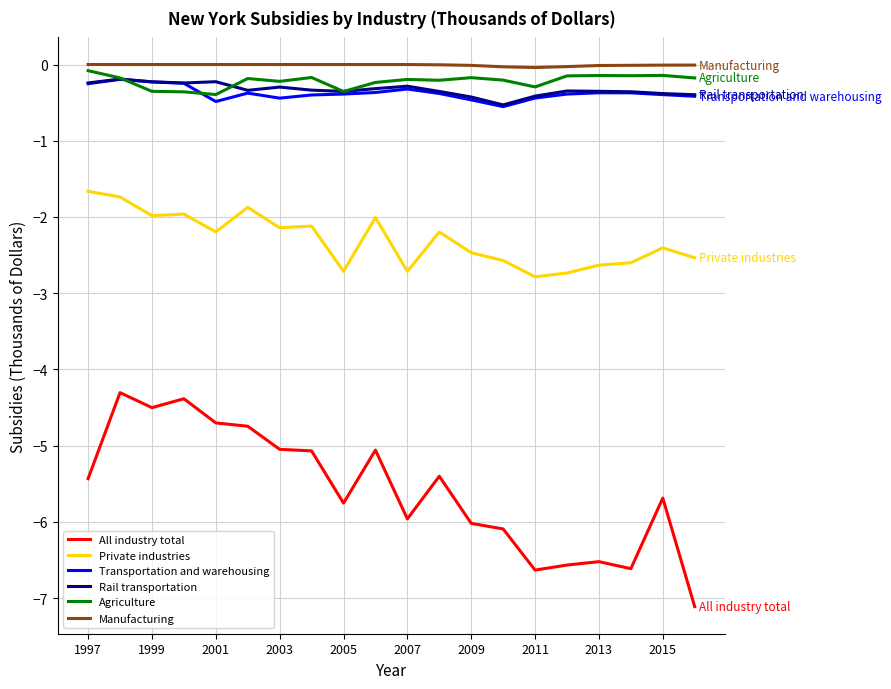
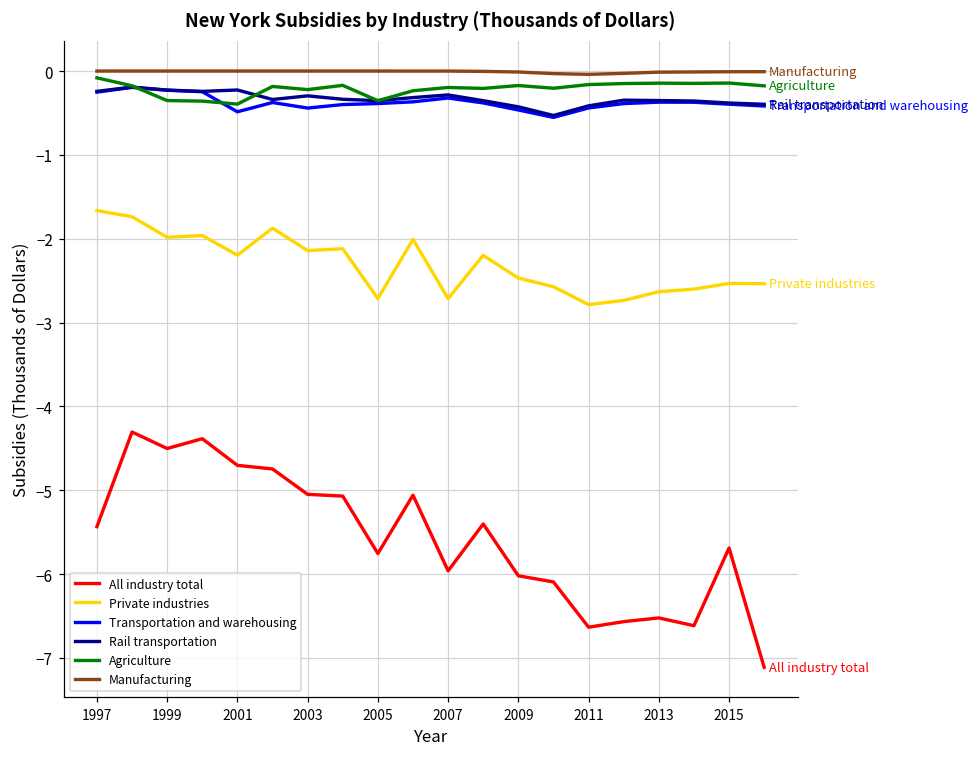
  {
    "All industry total": {
      "1997": -5.4,
      "1999": -4.5,
      "2001": -4.7,
      "2003": -5.0,
      "2005": -5.8,
      "2007": -6.0,
      "2009": -6.0,
      "2011": -6.6,
      "2013": -6.5,
      "2015": -5.7
    },
    "Private industries": {
      "1997": -1.7,
      "1999": -2.0,
      "2001": -2.2,
      "2003": -2.1,
      "2005": -2.7,
      "2007": -2.7,
      "2009": -2.5,
      "2011": -2.8,
      "2013": -2.6,
-     "2015": -2.4
+     "2015": -2.5
    },
    "Transportation and warehousing": {
      "2001": -0.5,
      "2003": -0.4,
      "2007": -0.3,
      "2009": -0.5
    },
    "Rail transportation": {
      "2001": -0.2,
      "2003": -0.3,
      "2007": -0.3,
      "2009": -0.4
    },
    "Agriculture": {
      "1997": -0.1,
      "1999": -0.4,
      "2001": -0.4,
      "2003": -0.2,
      "2007": -0.2,
      "2009": -0.2,
-     "2011": -0.3,
+     "2011": -0.2,
      "2013": -0.1,
      "2015": -0.1
    },
    "Manufacturing": {
      "1997": 0.0,
      "1999": 0.0,
      "2001": 0.0,
      "2003": 0.0,
      "2005": 0.0,
      "2007": 0.0,
      "2009": 0.0,
      "2011": 0.0,
      "2013": 0.0,
      "2015": 0.0
    }
  }
